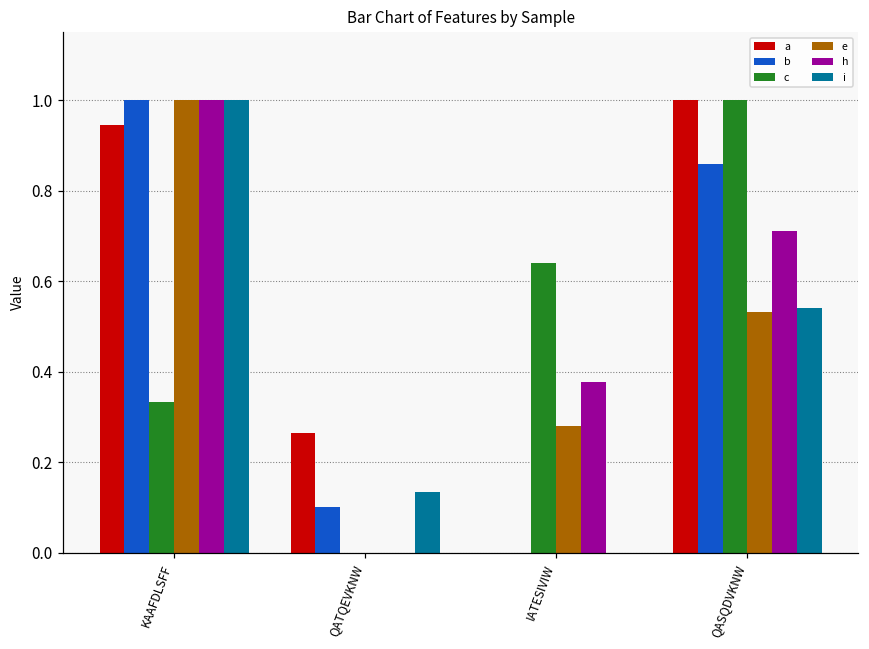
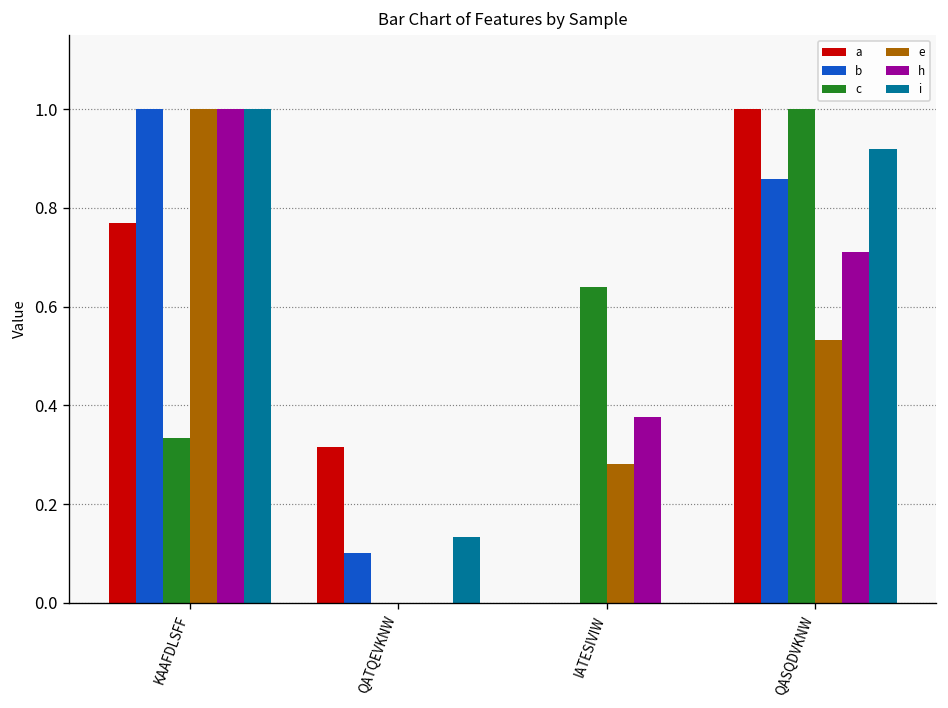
  {
    "a": {
-     "KAAFDLSFF": 0.95,
-     "QATQEVKNW": 0.26,
+     "KAAFDLSFF": 0.77,
+     "QATQEVKNW": 0.32,
      "IATESIVIW": 0.00,
      "QASQDVKNW": 1.00
    },
    "b": {
      "KAAFDLSFF": 1.00,
      "QATQEVKNW": 0.10,
      "IATESIVIW": 0.00,
      "QASQDVKNW": 0.86
    },
    "c": {
      "KAAFDLSFF": 0.33,
      "QATQEVKNW": 0.00,
      "IATESIVIW": 0.64,
      "QASQDVKNW": 1.00
    },
    "e": {
      "KAAFDLSFF": 1.00,
      "QATQEVKNW": 0.00,
      "IATESIVIW": 0.28,
      "QASQDVKNW": 0.53
    },
    "h": {
      "KAAFDLSFF": 1.00,
      "QATQEVKNW": 0.00,
      "IATESIVIW": 0.38,
      "QASQDVKNW": 0.71
    },
    "i": {
      "KAAFDLSFF": 1.00,
      "QATQEVKNW": 0.13,
      "IATESIVIW": 0.00,
-     "QASQDVKNW": 0.54
+     "QASQDVKNW": 0.92
    }
  }
